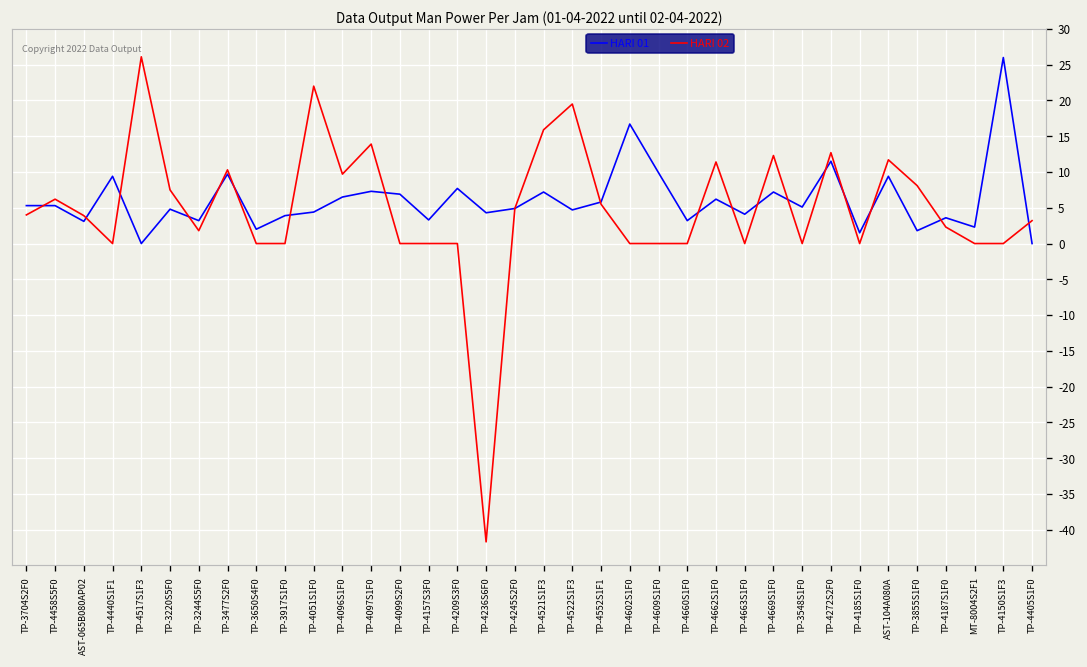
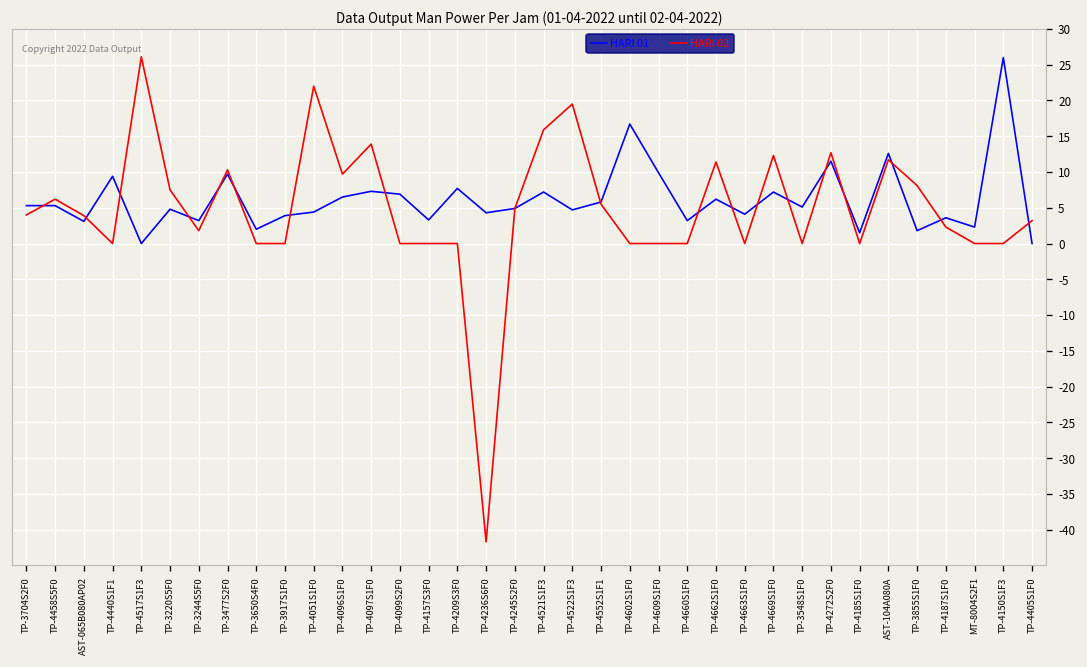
  {
    "HARI 01": {
      "TP-3704S2F0": 5,
      "TP-4458S5F0": 5,
      "AST-065B080AP02": 3,
      "TP-4440S1F1": 9,
      "TP-4517S1F3": 0,
      "TP-3220S5F0": 5,
      "TP-3244S5F0": 3,
      "TP-3477S2F0": 10,
      "TP-3650S4F0": 2,
      "TP-3917S1F0": 4,
      "TP-4051S1F0": 4,
      "TP-4096S1F0": 7,
      "TP-4097S1F0": 7,
      "TP-4099S2F0": 7,
      "TP-4157S3F0": 3,
      "TP-4209S3F0": 8,
      "TP-4236S6F0": 4,
      "TP-4521S1F3": 7,
      "TP-4522S1F3": 5,
      "TP-4602S1F0": 17,
      "TP-4609S1F0": 10,
      "TP-4660S1F0": 3,
      "TP-4662S1F0": 6,
      "TP-4663S1F0": 4,
      "TP-4669S1F0": 7,
      "TP-3548S1F0": 5,
      "TP-4272S2F0": 12,
      "TP-4185S1F0": 2,
-     "AST-104A080A": 9,
+     "AST-104A080A": 13,
      "TP-3855S1F0": 2,
      "TP-4187S1F0": 4,
      "MT-8004S2F1": 2,
      "TP-4150S1F3": 26,
      "TP-4405S1F0": 0
    },
    "HARI 02": {
      "TP-3704S2F0": 4,
      "TP-4458S5F0": 6,
      "AST-065B080AP02": 4,
      "TP-4440S1F1": 0,
      "TP-3220S5F0": 8,
      "TP-3244S5F0": 2,
      "TP-3477S2F0": 10,
      "TP-3650S4F0": 0,
      "TP-3917S1F0": 0,
      "TP-4051S1F0": 22,
      "TP-4096S1F0": 10,
      "TP-4097S1F0": 14,
      "TP-4099S2F0": 0,
      "TP-4157S3F0": 0,
      "TP-4209S3F0": 0,
      "TP-4236S6F0": -42,
      "TP-4521S1F3": 16,
      "TP-4522S1F3": 20,
      "TP-4602S1F0": 0,
      "TP-4609S1F0": 0,
      "TP-4660S1F0": 0,
      "TP-4662S1F0": 11,
      "TP-4663S1F0": 0,
      "TP-4669S1F0": 12,
      "TP-3548S1F0": 0,
      "TP-4272S2F0": 13,
      "TP-4185S1F0": 0,
      "AST-104A080A": 12,
      "TP-3855S1F0": 8,
      "TP-4187S1F0": 2,
      "MT-8004S2F1": 0,
      "TP-4150S1F3": 0,
      "TP-4405S1F0": 3
    }
  }
